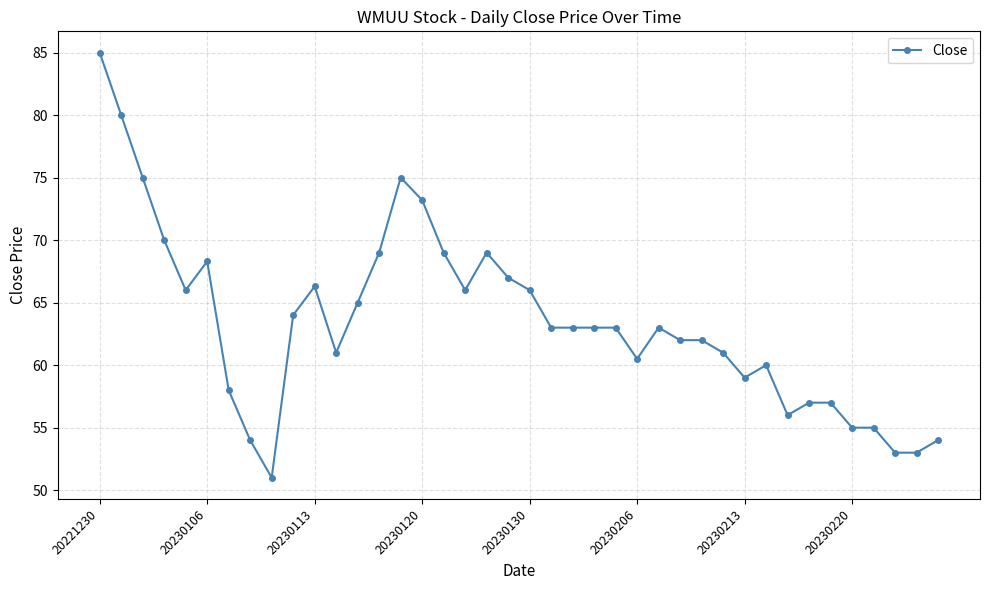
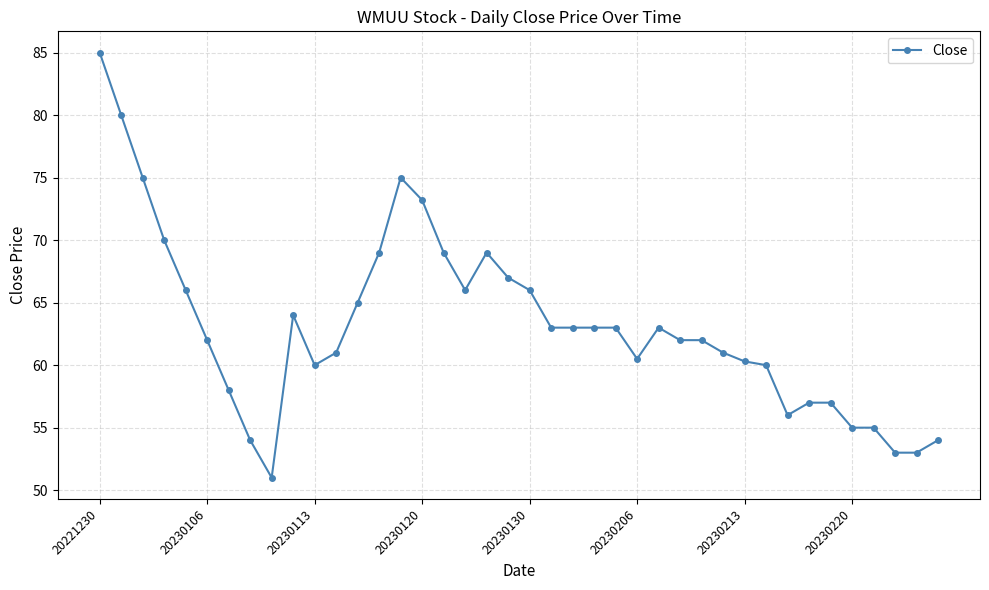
  {
    "20221230": 85.0,
-   "20230106": 68.3,
-   "20230113": 66.3,
+   "20230106": 62.0,
+   "20230113": 60.0,
    "20230120": 73.2,
    "20230130": 66.0,
    "20230206": 60.5,
-   "20230213": 59.0,
+   "20230213": 60.3,
    "20230220": 55.0
  }
